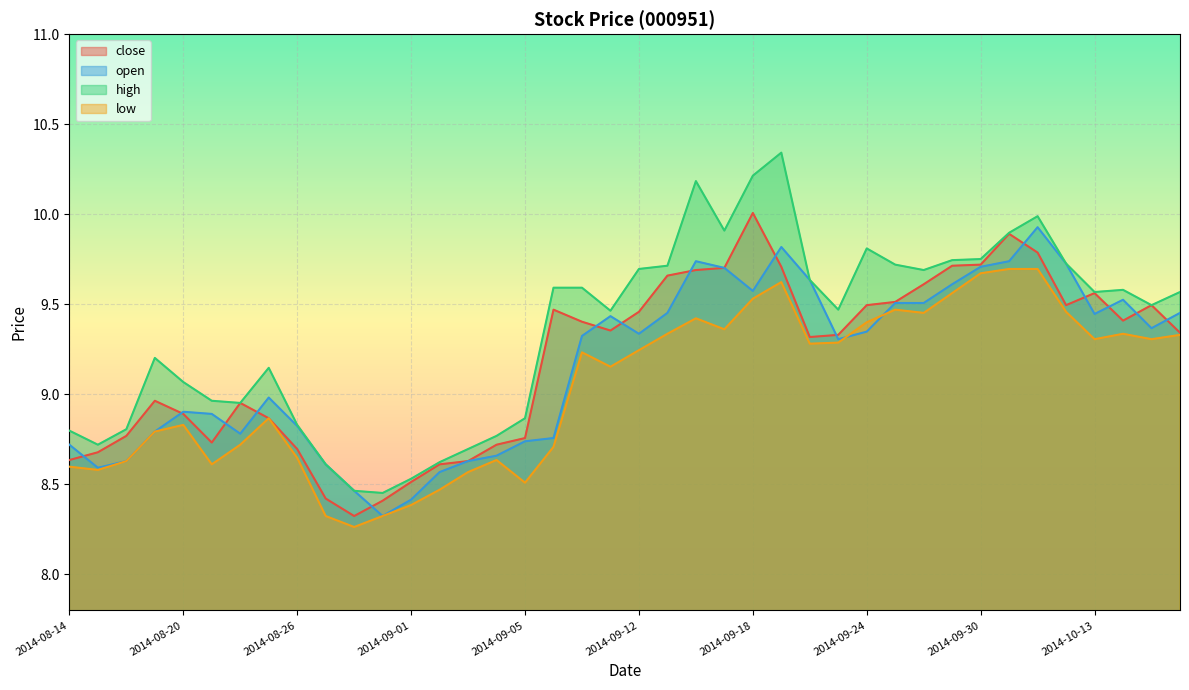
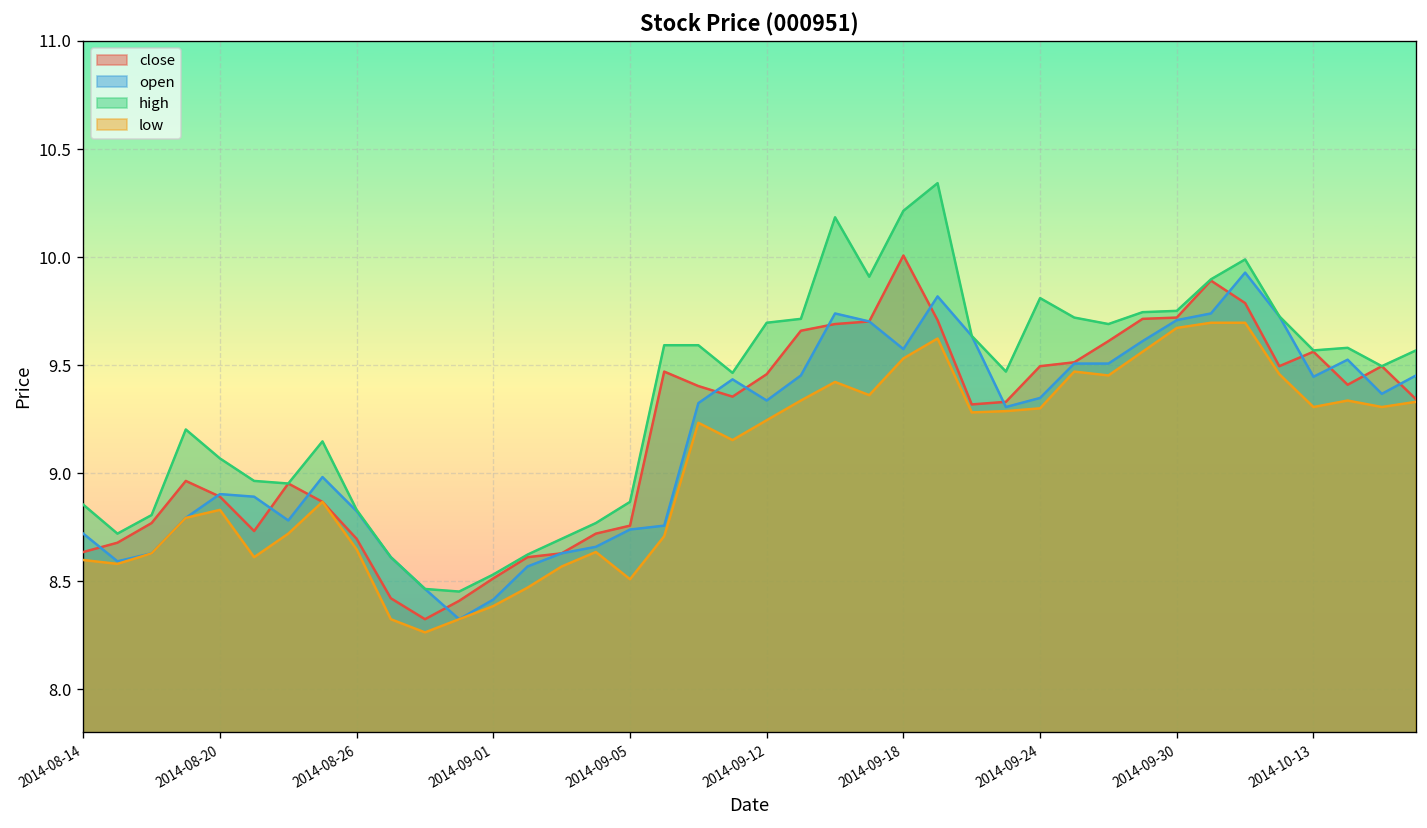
  {
    "close": {
      "2014-08-14": 8.64,
      "2014-08-26": 8.70,
      "2014-09-01": 8.51,
      "2014-09-05": 8.76,
      "2014-09-12": 9.46,
      "2014-09-18": 10.01,
      "2014-09-24": 9.50
    },
    "open": {
      "2014-08-14": 8.72,
      "2014-09-01": 8.42,
      "2014-09-05": 8.74,
      "2014-09-12": 9.34,
      "2014-09-18": 9.57,
      "2014-09-24": 9.35,
      "2014-10-13": 9.45
    },
    "high": {
-     "2014-08-14": 8.80,
+     "2014-08-14": 8.85,
      "2014-08-20": 9.07,
      "2014-09-01": 8.53,
      "2014-09-05": 8.87,
      "2014-09-12": 9.70,
      "2014-09-18": 10.21,
      "2014-09-24": 9.81,
      "2014-09-30": 9.75
    },
    "low": {
      "2014-08-14": 8.6,
      "2014-08-20": 8.83,
      "2014-08-26": 8.65,
      "2014-09-01": 8.39,
      "2014-09-05": 8.5,
      "2014-09-12": 9.25,
      "2014-09-18": 9.53,
-     "2014-09-24": 9.4,
+     "2014-09-24": 9.3,
      "2014-09-30": 9.67,
      "2014-10-13": 9.3
    }
  }
